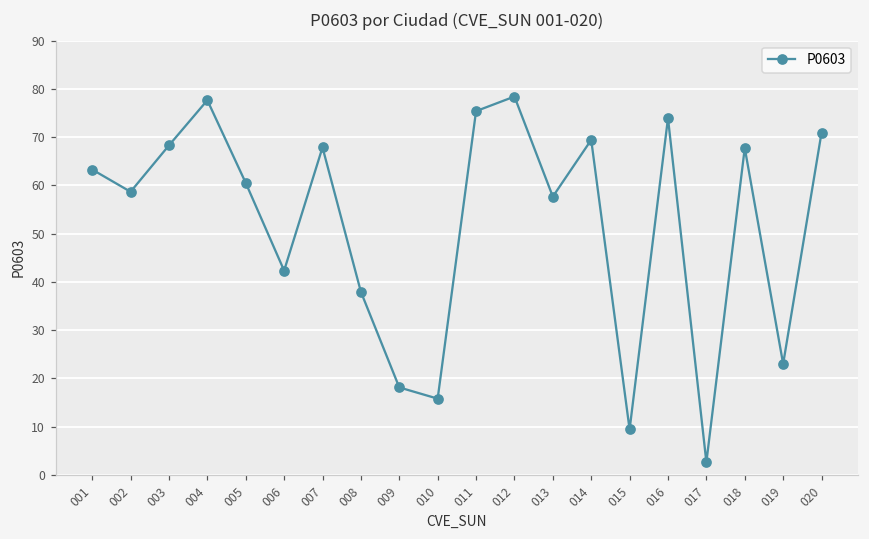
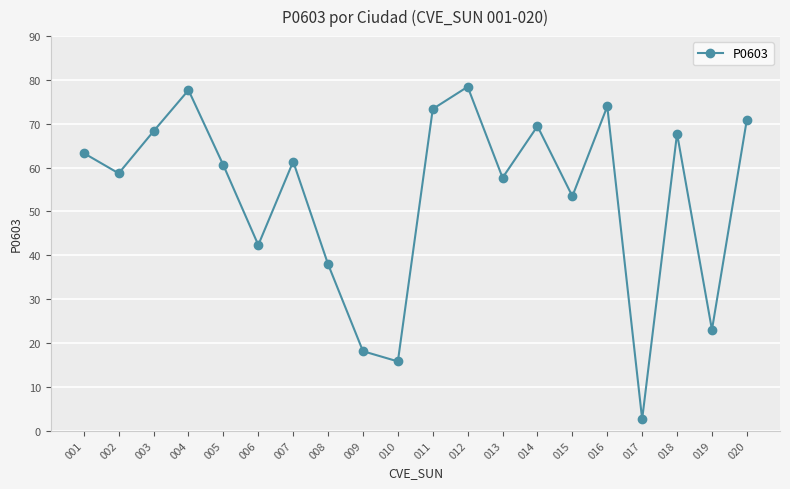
  {
    "001": 63,
    "002": 59,
    "003": 68,
    "004": 78,
    "005": 61,
    "006": 42,
-   "007": 68,
+   "007": 61,
    "008": 38,
    "009": 18,
    "010": 16,
-   "011": 75,
+   "011": 73,
    "012": 78,
    "013": 58,
    "014": 69,
-   "015": 9,
+   "015": 53,
    "016": 74,
    "017": 3,
    "018": 68,
    "019": 23,
    "020": 71
  }
